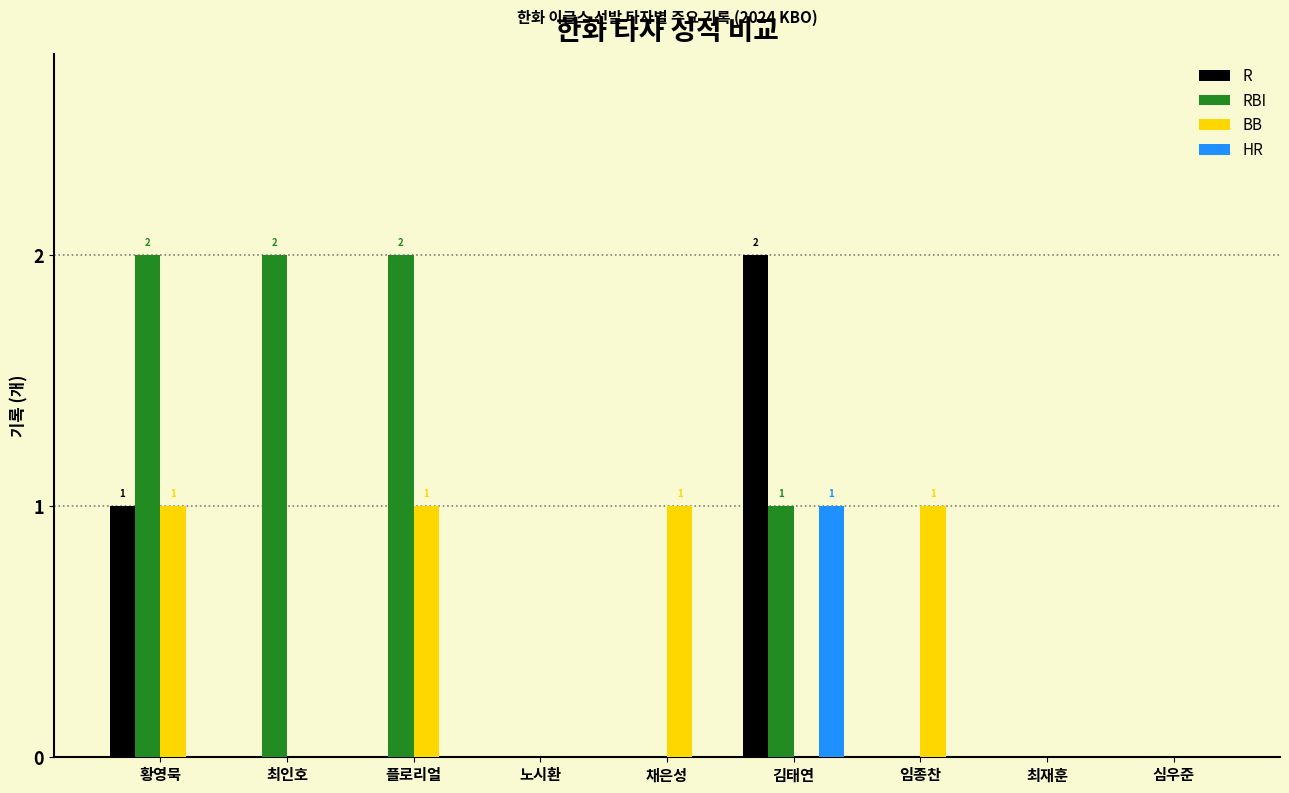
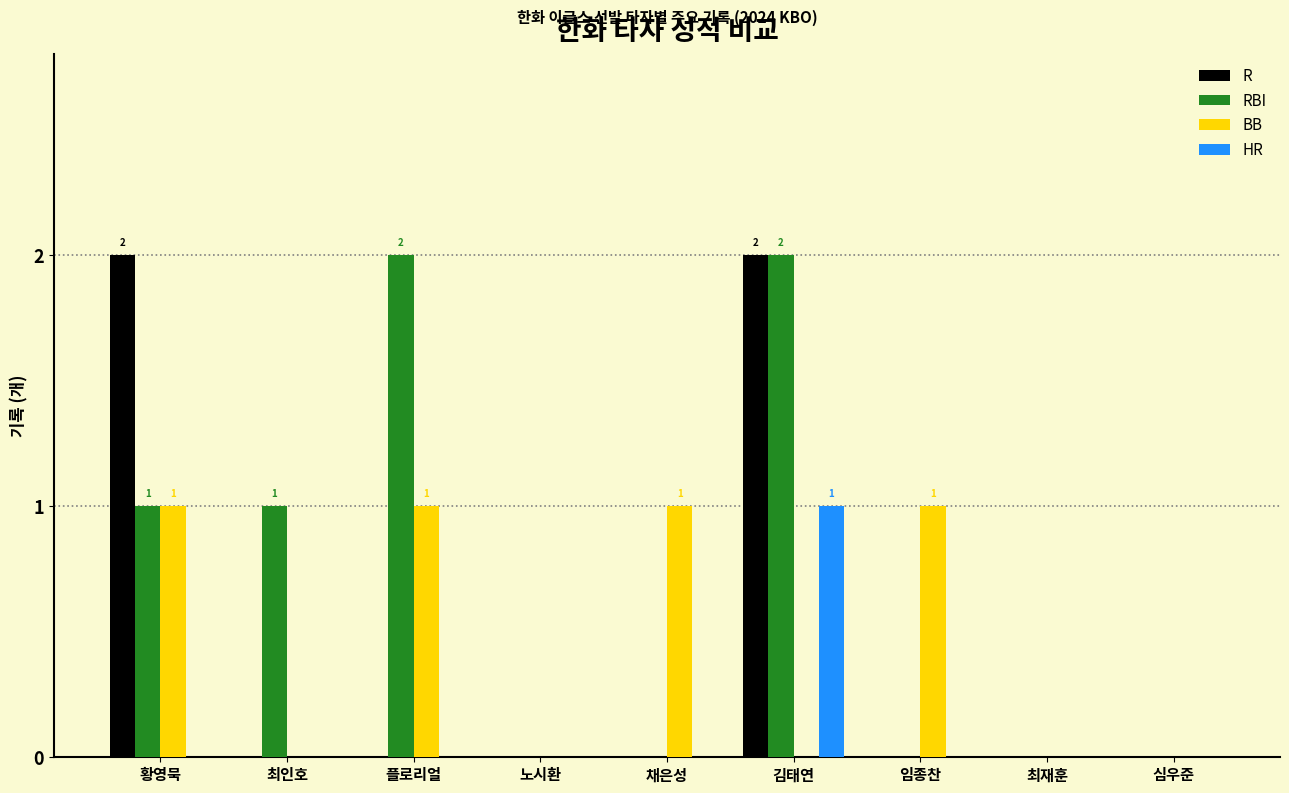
  {
    "R": {
-     "황영묵": 1,
+     "황영묵": 2,
      "김태연": 2
    },
    "RBI": {
-     "황영묵": 2,
-     "최인호": 2,
+     "황영묵": 1,
+     "최인호": 1,
      "플로리얼": 2,
-     "김태연": 1
+     "김태연": 2
    },
    "BB": {
      "황영묵": 1,
      "플로리얼": 1,
      "채은성": 1,
      "임종찬": 1
    },
    "HR": {
      "김태연": 1
    }
  }
